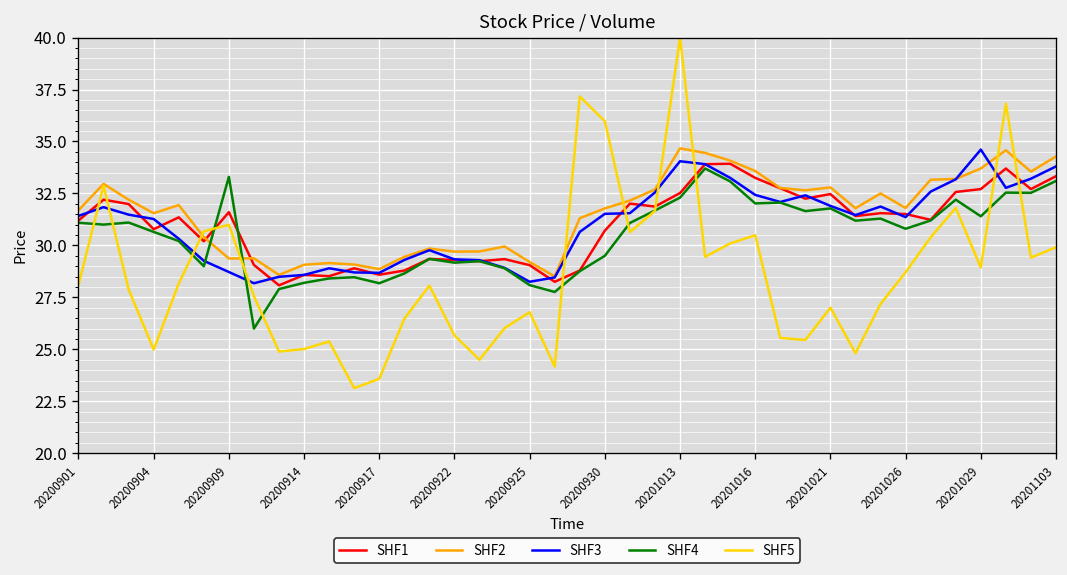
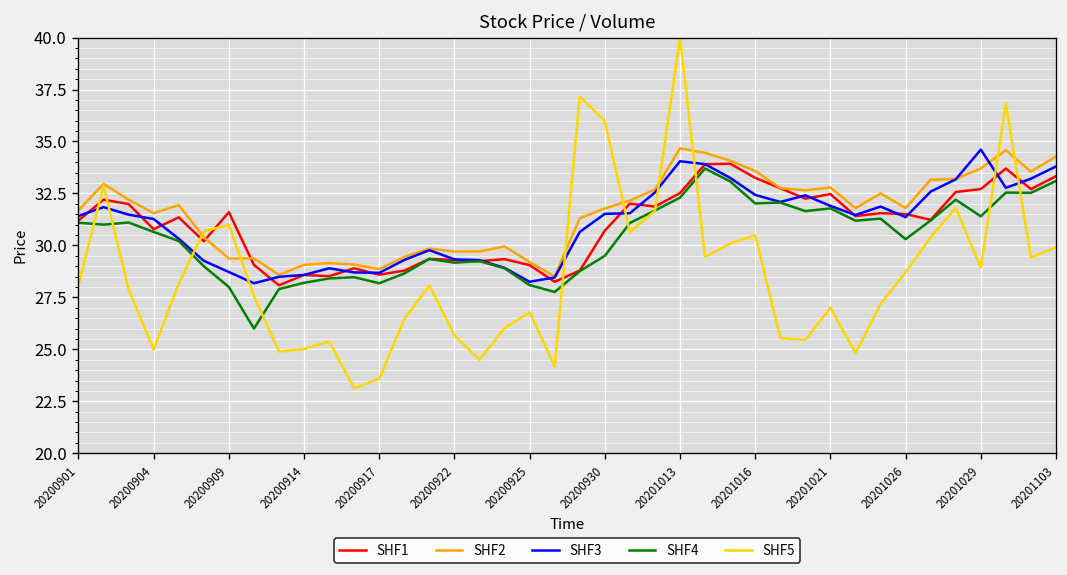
  {
    "SHF1": {
      "20200909": 31.6,
      "20200925": 29.1,
      "20200930": 30.7,
      "20201013": 32.5,
      "20201016": 33.3,
      "20201021": 32.5,
      "20201026": 31.5,
      "20201029": 32.7,
      "20201103": 33.3
    },
    "SHF3": {
      "20200901": 31.4,
      "20200904": 31.3,
      "20200909": 28.7,
      "20200925": 28.3,
      "20200930": 31.5,
      "20201013": 34.1,
      "20201016": 32.4,
      "20201026": 31.4,
      "20201029": 34.6,
      "20201103": 33.8
    },
    "SHF4": {
-     "20200909": 33.3,
+     "20200909": 28.0,
      "20200914": 28.2,
      "20200917": 28.2,
      "20200925": 28.1,
      "20200930": 29.5,
      "20201013": 32.3,
      "20201016": 32.0,
-     "20201026": 30.8,
+     "20201026": 30.3,
      "20201029": 31.4,
      "20201103": 33.1
    }
  }
